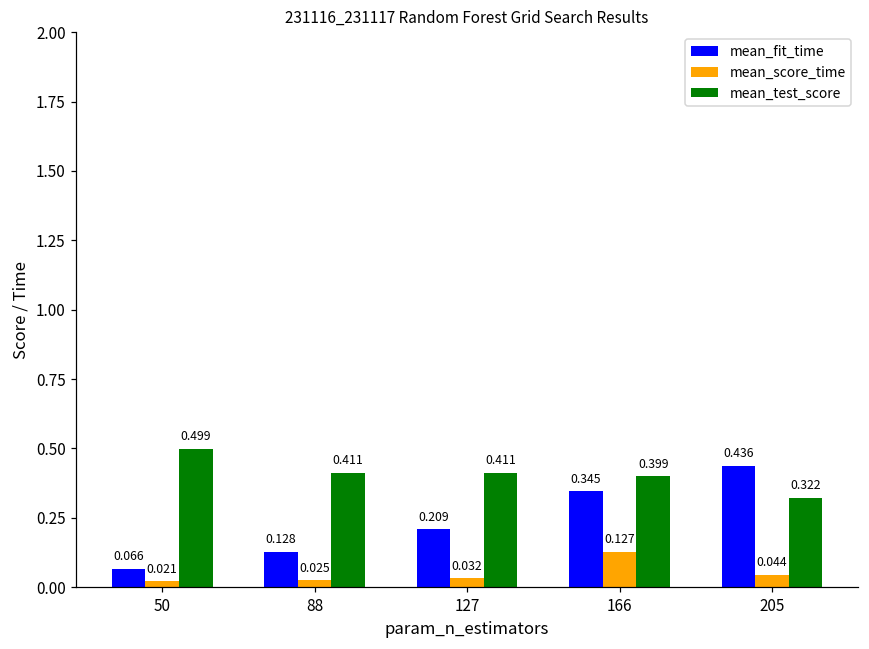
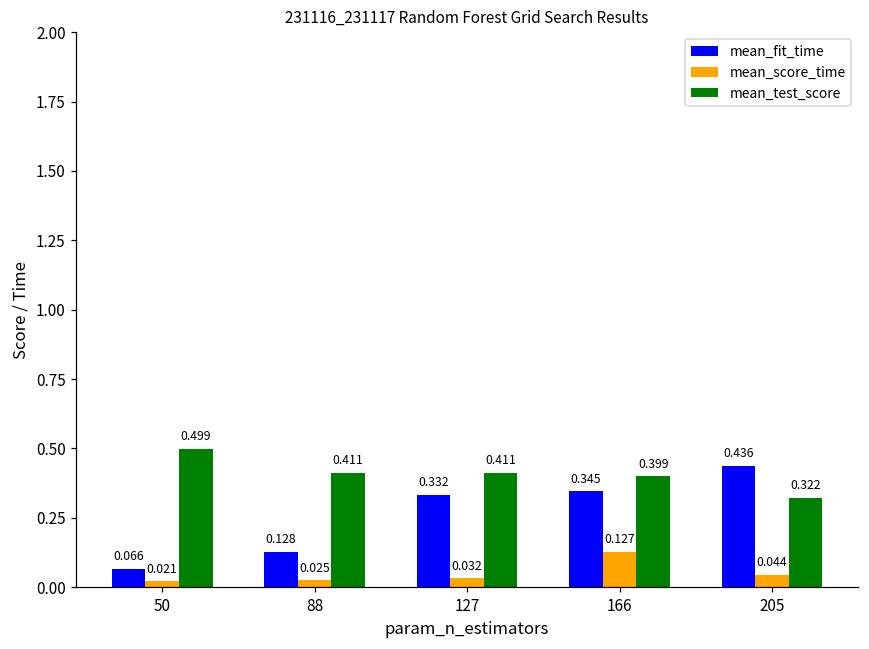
  {
    "mean_fit_time": {
      "50": 0.066,
      "88": 0.128,
-     "127": 0.209,
+     "127": 0.332,
      "166": 0.345,
      "205": 0.436
    },
    "mean_score_time": {
      "50": 0.021,
      "88": 0.025,
      "127": 0.032,
      "166": 0.127,
      "205": 0.044
    },
    "mean_test_score": {
      "50": 0.499,
      "88": 0.411,
      "127": 0.411,
      "166": 0.399,
      "205": 0.322
    }
  }
